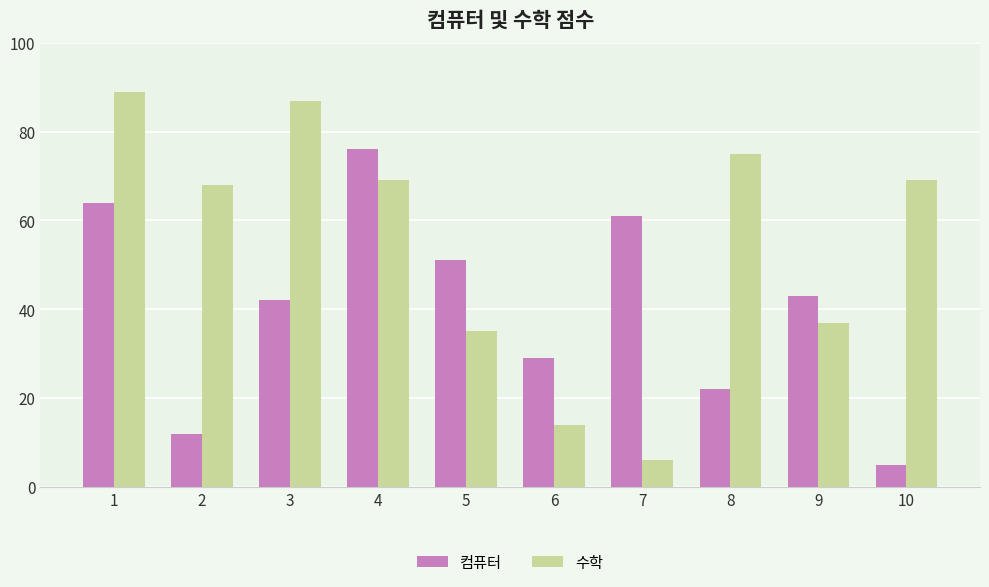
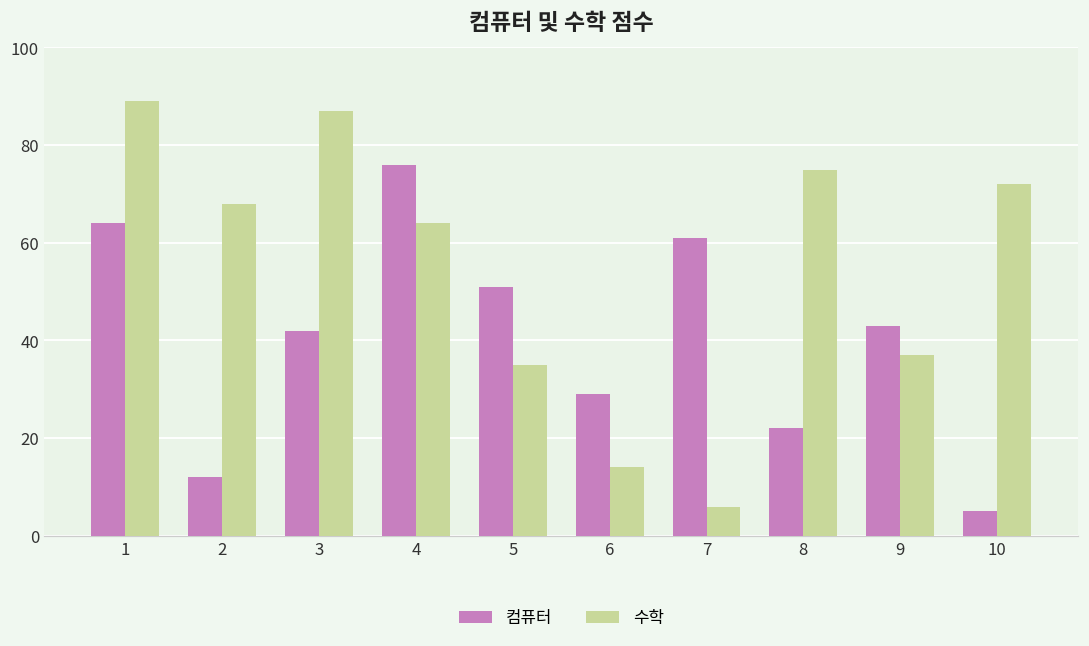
  {
    "컴퓨터": {
      "1": 64,
      "2": 12,
      "3": 42,
      "4": 76,
      "5": 51,
      "6": 29,
      "7": 61,
      "8": 22,
      "9": 43,
      "10": 5
    },
    "수학": {
      "1": 89,
      "2": 68,
      "3": 87,
-     "4": 69,
+     "4": 64,
      "5": 35,
      "6": 14,
      "7": 6,
      "8": 75,
      "9": 37,
-     "10": 69
+     "10": 72
    }
  }
